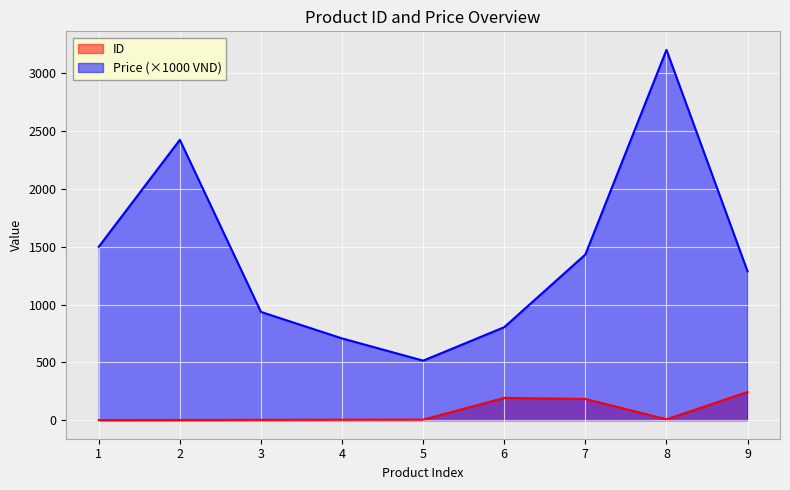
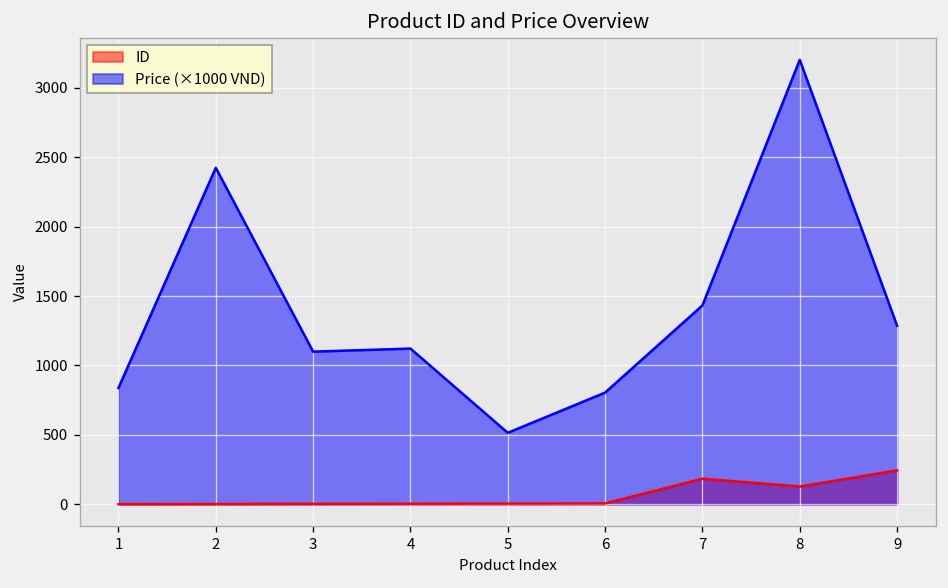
  {
    "ID": {
      "1": 0,
      "2": 0,
      "3": 0,
      "4": 0,
      "5": 10,
-     "6": 190,
+     "6": 10,
      "7": 180,
-     "8": 10,
+     "8": 130,
      "9": 240
    },
    "Price (×1000 VND)": {
-     "1": 1500,
+     "1": 840,
      "2": 2420,
-     "3": 940,
-     "4": 710,
+     "3": 1100,
+     "4": 1120,
      "5": 520,
      "6": 800,
      "7": 1430,
      "8": 3200,
      "9": 1290
    }
  }
